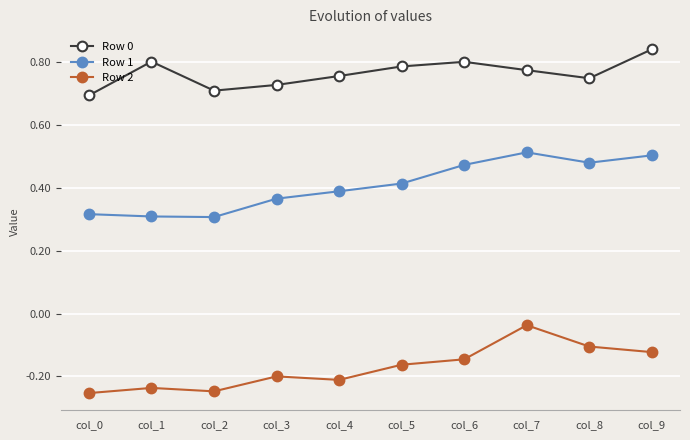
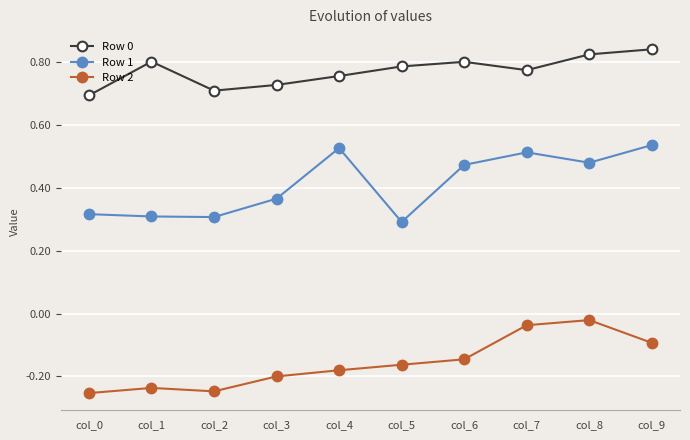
  {
    "Row 0": {
      "col_0": 0.69,
      "col_1": 0.80,
      "col_2": 0.71,
      "col_3": 0.73,
      "col_4": 0.75,
      "col_5": 0.79,
      "col_6": 0.80,
      "col_7": 0.77,
-     "col_8": 0.75,
+     "col_8": 0.82,
      "col_9": 0.84
    },
    "Row 1": {
      "col_0": 0.32,
      "col_1": 0.31,
      "col_2": 0.31,
      "col_3": 0.37,
-     "col_4": 0.39,
-     "col_5": 0.41,
+     "col_4": 0.53,
+     "col_5": 0.29,
      "col_6": 0.47,
      "col_7": 0.51,
      "col_8": 0.48,
-     "col_9": 0.50
+     "col_9": 0.54
    },
    "Row 2": {
      "col_0": -0.25,
      "col_1": -0.24,
      "col_2": -0.25,
      "col_3": -0.20,
-     "col_4": -0.21,
+     "col_4": -0.18,
      "col_5": -0.16,
      "col_6": -0.15,
      "col_7": -0.04,
-     "col_8": -0.10,
-     "col_9": -0.12
+     "col_8": -0.02,
+     "col_9": -0.09
    }
  }
